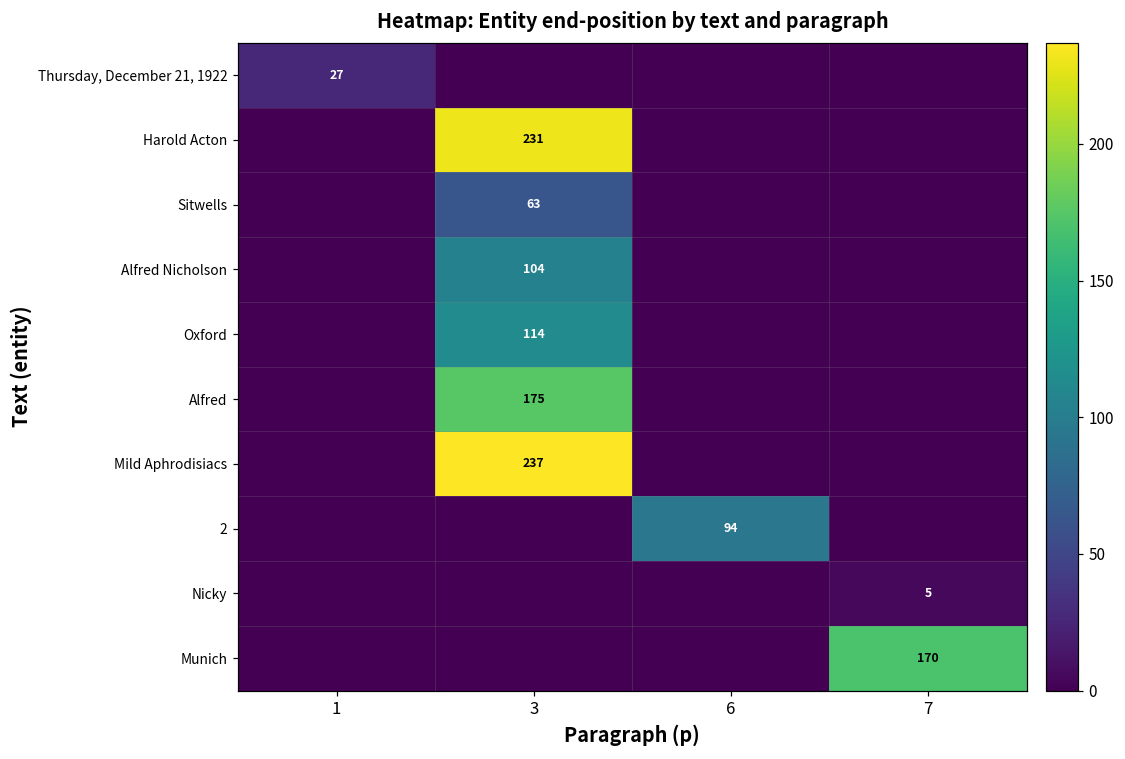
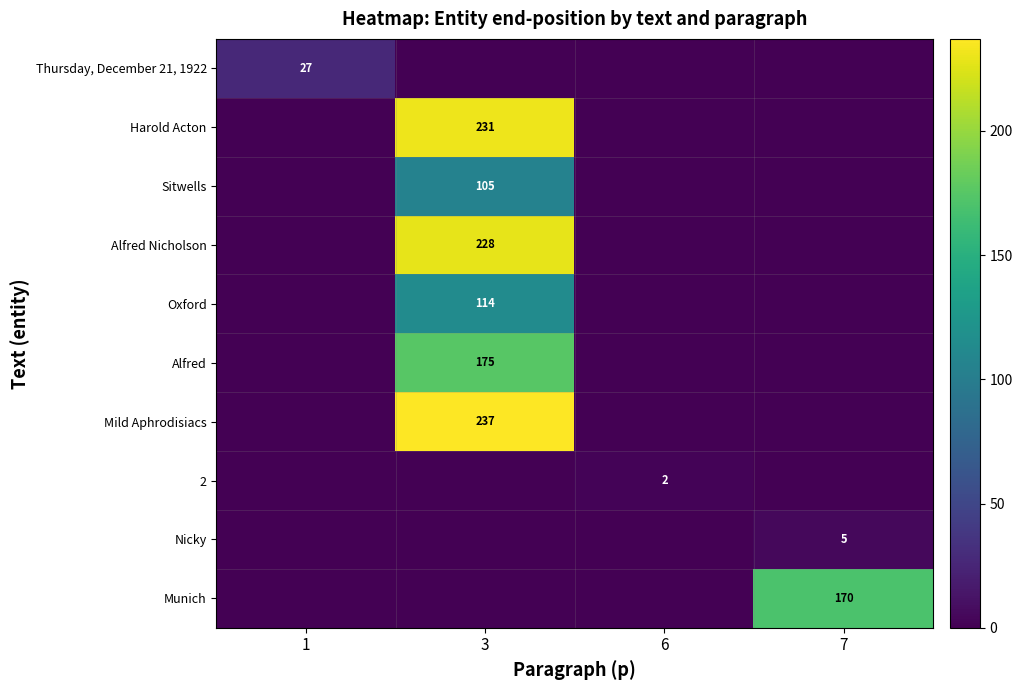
  {
    "Thursday, December 21, 1922": {
      "1": 27
    },
    "Harold Acton": {
      "3": 231
    },
    "Sitwells": {
-     "3": 63
+     "3": 105
    },
    "Alfred Nicholson": {
-     "3": 104
+     "3": 228
    },
    "Oxford": {
      "3": 114
    },
    "Alfred": {
      "3": 175
    },
    "Mild Aphrodisiacs": {
      "3": 237
    },
    "2": {
-     "6": 94
+     "6": 2
    },
    "Nicky": {
      "7": 5
    },
    "Munich": {
      "7": 170
    }
  }
